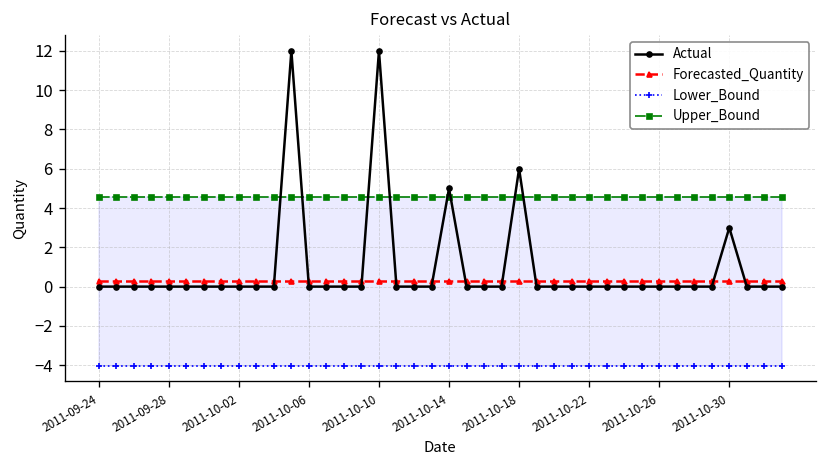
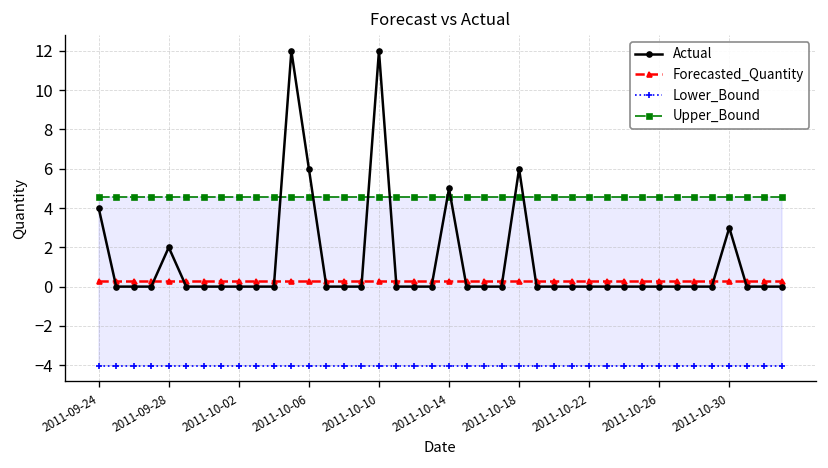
  {
    "Actual": {
-     "2011-09-24": 0,
-     "2011-09-28": 0,
+     "2011-09-24": 4,
+     "2011-09-28": 2,
      "2011-10-02": 0,
-     "2011-10-06": 0,
+     "2011-10-06": 6,
      "2011-10-10": 12,
      "2011-10-14": 5,
      "2011-10-18": 6,
      "2011-10-22": 0,
      "2011-10-26": 0,
      "2011-10-30": 3
    },
    "Forecasted_Quantity": {
      "2011-09-24": 0.3,
      "2011-09-28": 0.3,
      "2011-10-02": 0.3,
      "2011-10-06": 0.3,
      "2011-10-10": 0.3,
      "2011-10-14": 0.3,
      "2011-10-18": 0.3,
      "2011-10-22": 0.3,
      "2011-10-26": 0.3,
      "2011-10-30": 0.3
    },
    "Lower_Bound": {
      "2011-09-24": -4,
      "2011-09-28": -4,
      "2011-10-02": -4,
      "2011-10-06": -4,
      "2011-10-10": -4,
      "2011-10-14": -4,
      "2011-10-18": -4,
      "2011-10-22": -4,
      "2011-10-26": -4,
      "2011-10-30": -4
    },
    "Upper_Bound": {
      "2011-09-24": 4.5,
      "2011-09-28": 4.5,
      "2011-10-02": 4.5,
      "2011-10-06": 4.5,
      "2011-10-10": 4.5,
      "2011-10-14": 4.5,
      "2011-10-18": 4.5,
      "2011-10-22": 4.5,
      "2011-10-26": 4.5,
      "2011-10-30": 4.5
    }
  }
